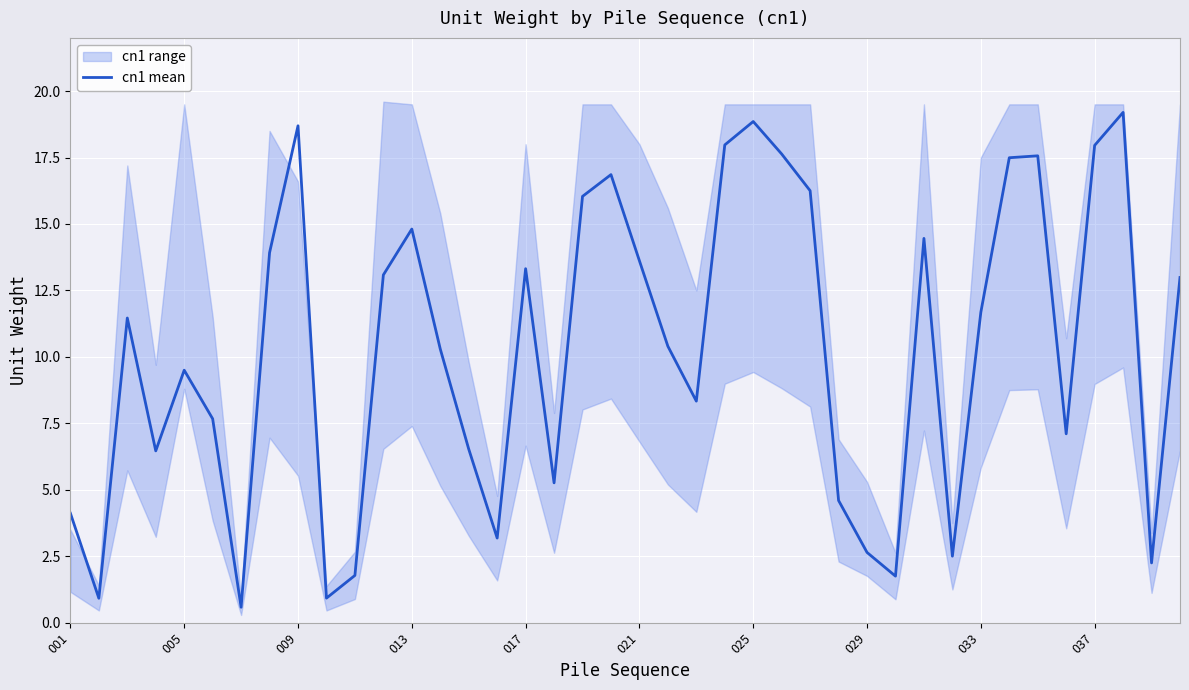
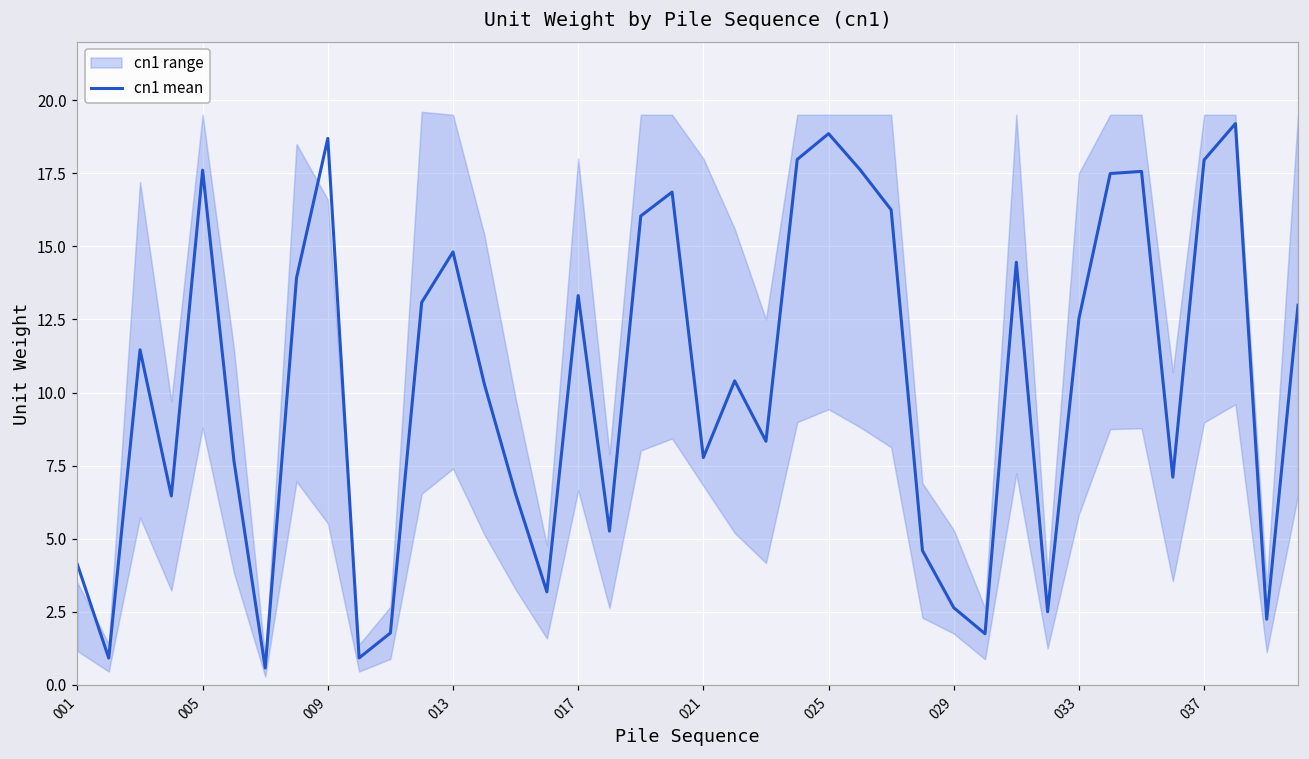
  {
    "cn1 mean": {
      "001": 4.1,
-     "005": 9.5,
+     "005": 17.6,
      "009": 18.7,
      "013": 14.8,
      "017": 13.3,
-     "021": 13.6,
+     "021": 7.8,
      "025": 18.9,
      "029": 2.6,
-     "033": 11.7,
+     "033": 12.5,
      "037": 18.0
    }
  }
